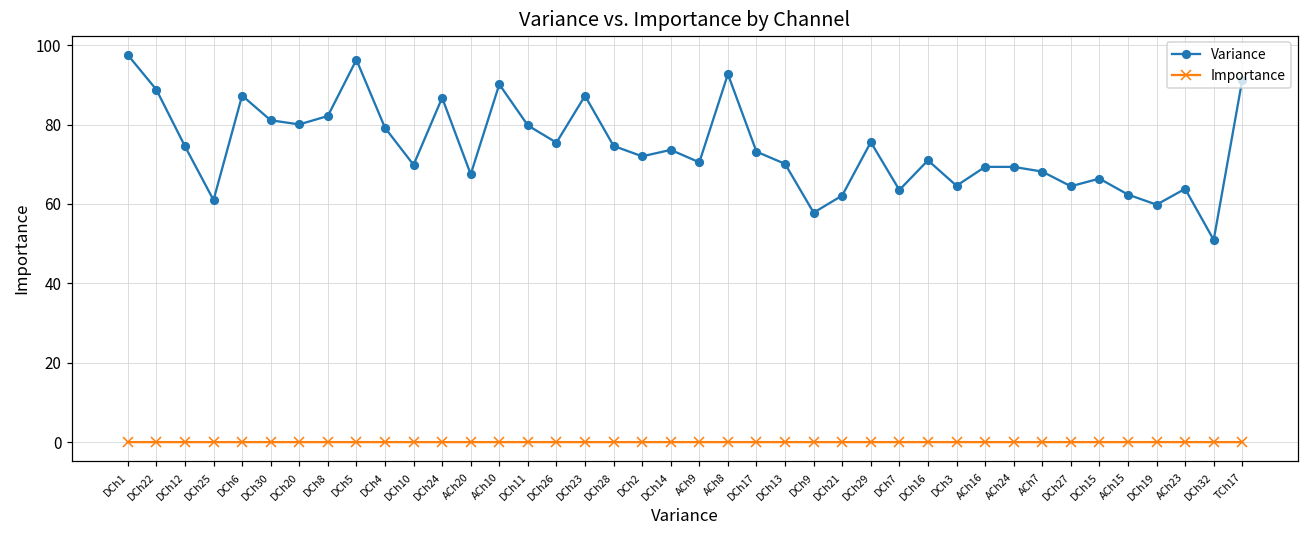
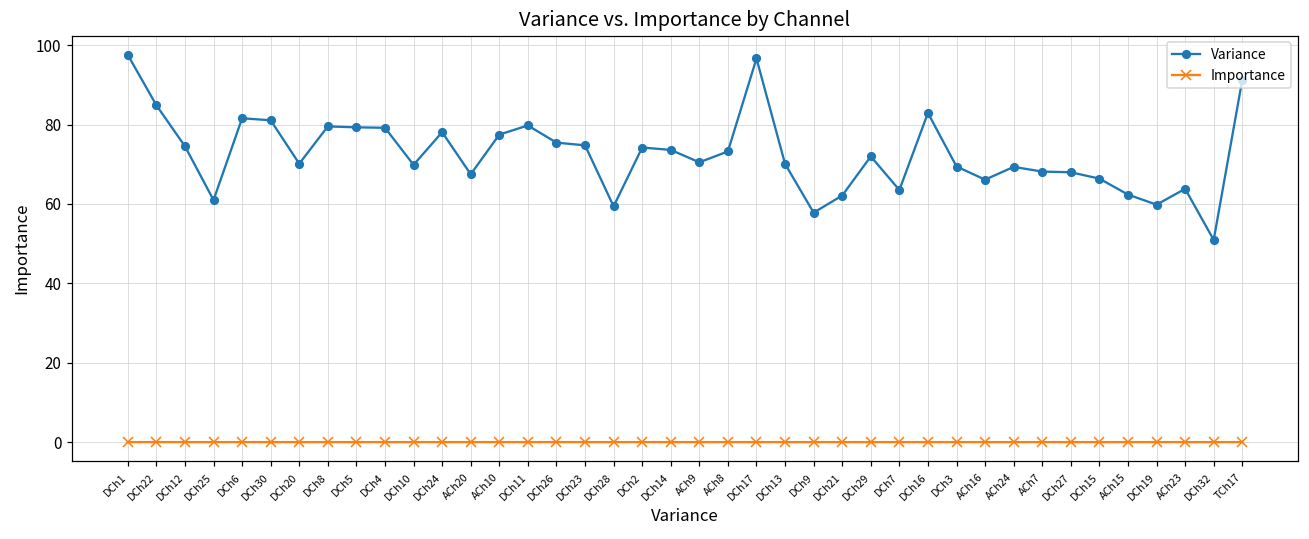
  {
    "Variance": {
      "DCh1": 98,
-     "DCh22": 89,
+     "DCh22": 85,
      "DCh12": 75,
      "DCh25": 61,
-     "DCh6": 87,
+     "DCh6": 82,
      "DCh30": 81,
-     "DCh20": 80,
-     "DCh8": 82,
-     "DCh5": 96,
+     "DCh20": 70,
+     "DCh8": 80,
+     "DCh5": 79,
      "DCh4": 79,
      "DCh10": 70,
-     "DCh24": 87,
+     "DCh24": 78,
      "ACh20": 67,
-     "ACh10": 90,
+     "ACh10": 77,
      "DCh11": 80,
      "DCh26": 75,
-     "DCh23": 87,
-     "DCh28": 75,
-     "DCh2": 72,
+     "DCh23": 75,
+     "DCh28": 59,
+     "DCh2": 74,
      "DCh14": 74,
      "ACh9": 71,
-     "ACh8": 93,
-     "DCh17": 73,
+     "ACh8": 73,
+     "DCh17": 97,
      "DCh13": 70,
      "DCh9": 58,
      "DCh21": 62,
-     "DCh29": 76,
+     "DCh29": 72,
      "DCh7": 64,
-     "DCh16": 71,
-     "DCh3": 65,
-     "ACh16": 69,
+     "DCh16": 83,
+     "DCh3": 69,
+     "ACh16": 66,
      "ACh24": 69,
      "ACh7": 68,
-     "DCh27": 64,
+     "DCh27": 68,
      "DCh15": 66,
      "ACh15": 62,
      "DCh19": 60,
      "ACh23": 64,
      "DCh32": 51
    },
    "Importance": {
      "DCh1": 0,
      "DCh22": 0,
      "DCh12": 0,
      "DCh25": 0,
      "DCh6": 0,
      "DCh30": 0,
      "DCh20": 0,
      "DCh8": 0,
      "DCh5": 0,
      "DCh4": 0,
      "DCh10": 0,
      "DCh24": 0,
      "ACh20": 0,
      "ACh10": 0,
      "DCh11": 0,
      "DCh26": 0,
      "DCh23": 0,
      "DCh28": 0,
      "DCh2": 0,
      "DCh14": 0,
      "ACh9": 0,
      "ACh8": 0,
      "DCh17": 0,
      "DCh13": 0,
      "DCh9": 0,
      "DCh21": 0,
      "DCh29": 0,
      "DCh7": 0,
      "DCh16": 0,
      "DCh3": 0,
      "ACh16": 0,
      "ACh24": 0,
      "ACh7": 0,
      "DCh27": 0,
      "DCh15": 0,
      "ACh15": 0,
      "DCh19": 0,
      "ACh23": 0,
      "DCh32": 0,
      "TCh17": 0
    }
  }
